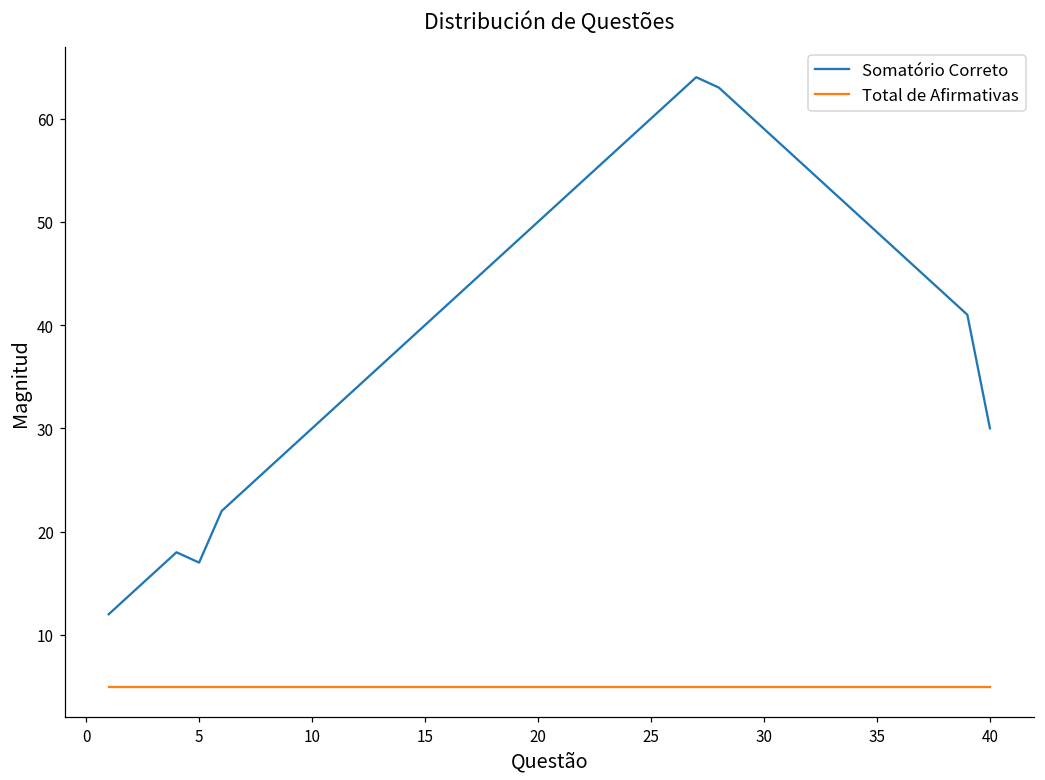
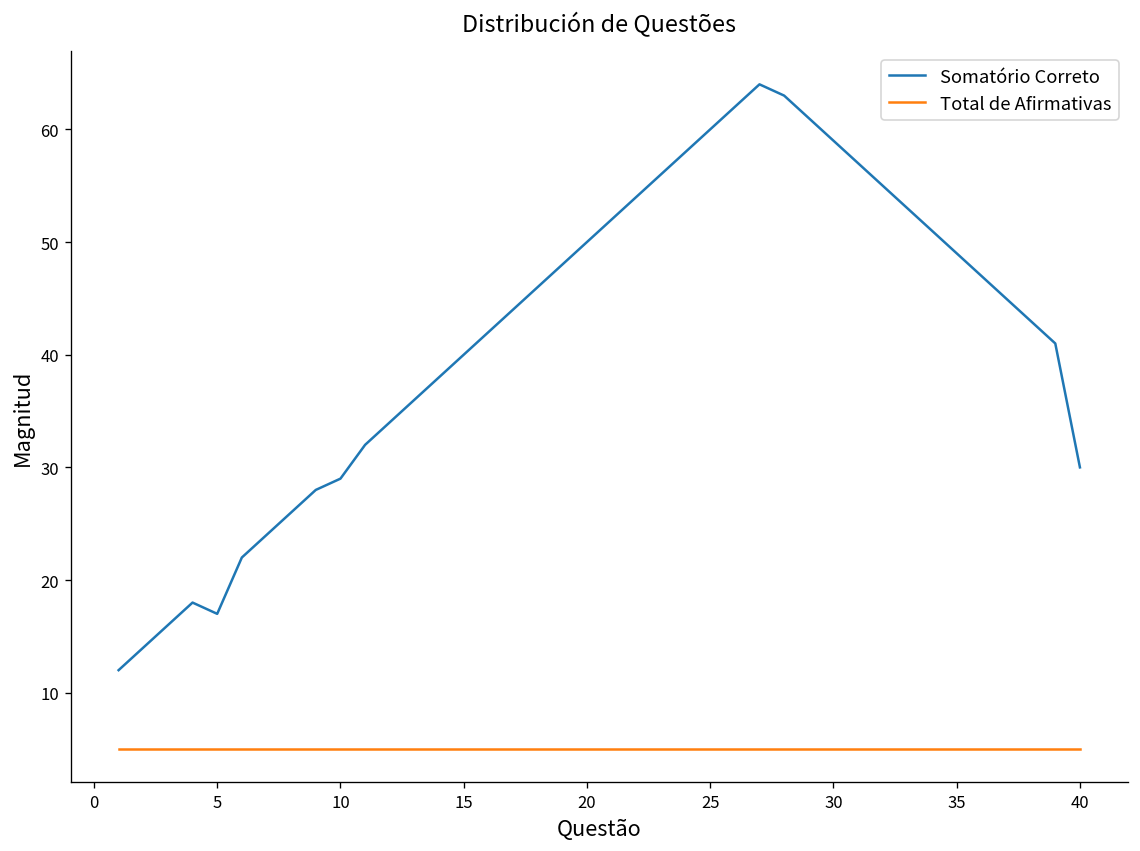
  {
    "Somatório Correto": {
      "5": 17,
-     "10": 30,
+     "10": 29,
      "15": 40,
      "20": 50,
      "25": 60,
      "30": 59,
      "35": 49,
      "40": 30
    },
    "Total de Afirmativas": {
      "5": 5,
      "10": 5,
      "15": 5,
      "20": 5,
      "25": 5,
      "30": 5,
      "35": 5,
      "40": 5
    }
  }
